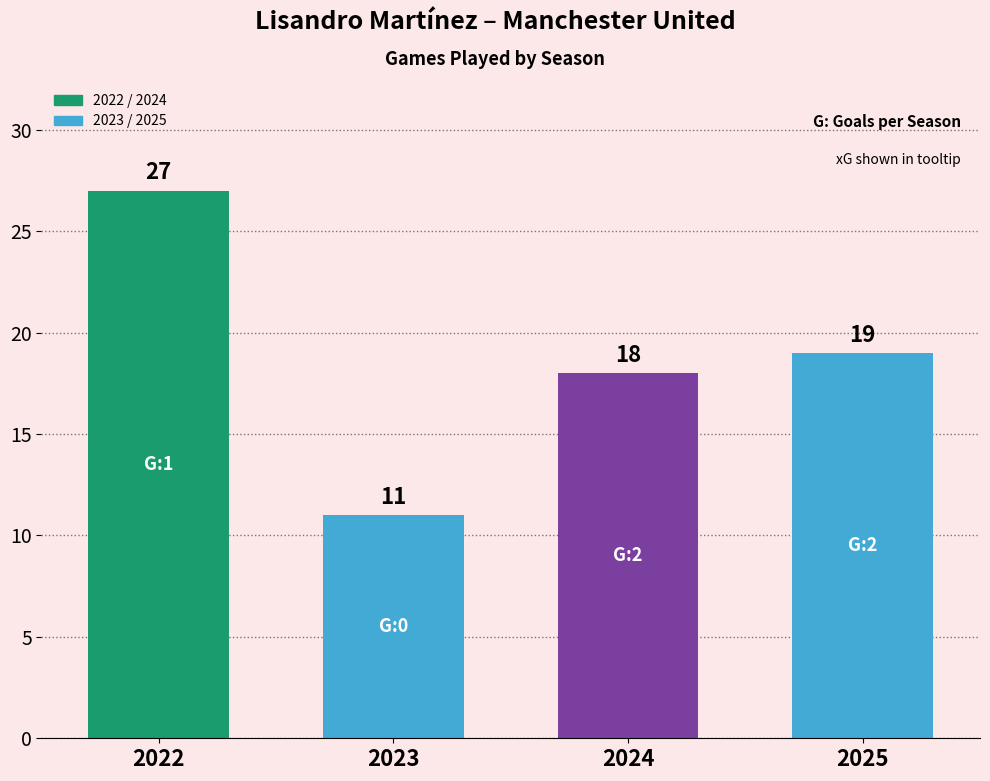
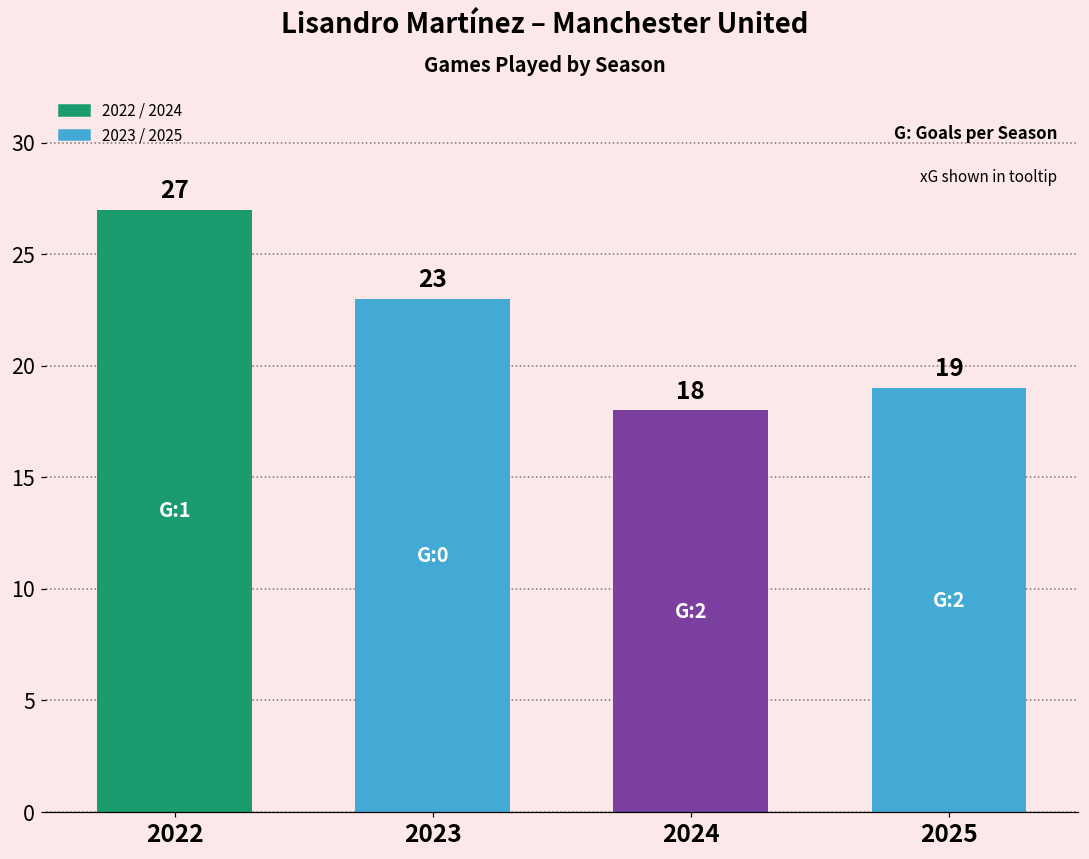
  {
    "2022": 27,
-   "2023": 11,
+   "2023": 23,
    "2024": 18,
    "2025": 19
  }
